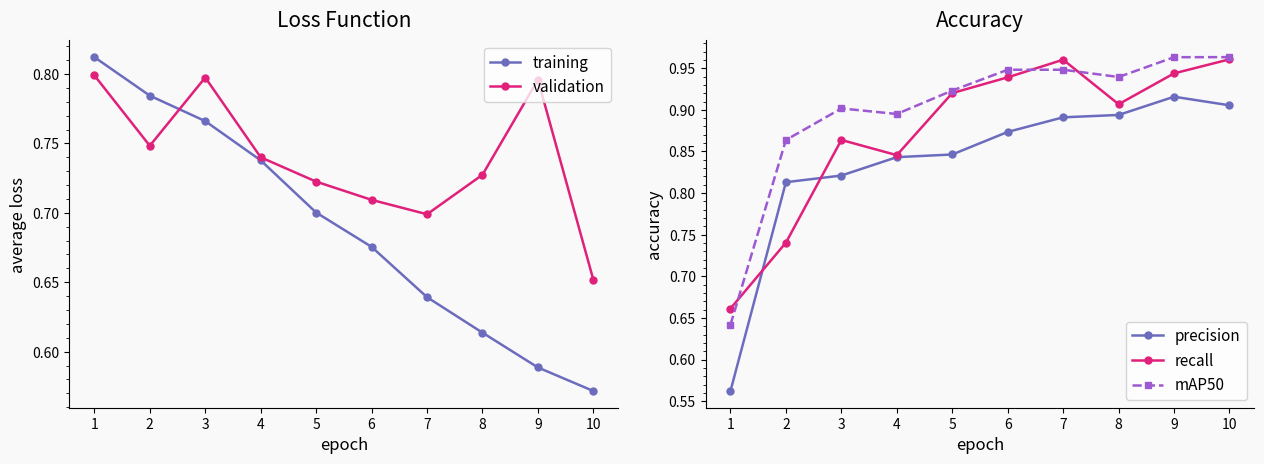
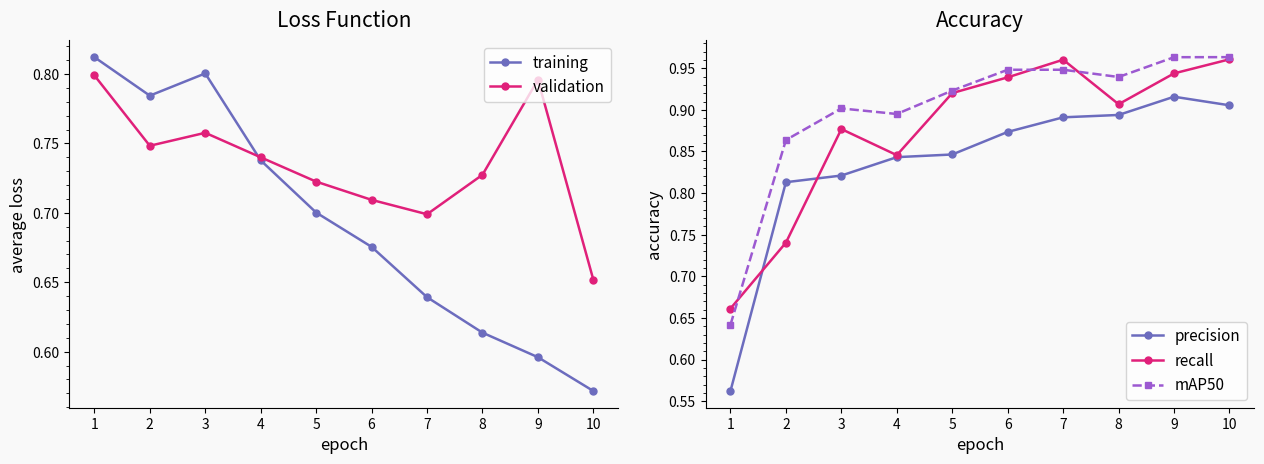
  {
    "Loss Function": {
      "training": {
        "1": 0.812,
        "2": 0.784,
-       "3": 0.766,
+       "3": 0.800,
        "4": 0.738,
        "5": 0.700,
        "6": 0.675,
        "7": 0.639,
        "8": 0.614,
-       "9": 0.589,
+       "9": 0.596,
        "10": 0.572
      },
      "validation": {
        "1": 0.799,
        "2": 0.748,
-       "3": 0.797,
+       "3": 0.758,
        "4": 0.740,
        "5": 0.722,
        "6": 0.709,
        "7": 0.699,
        "8": 0.727,
        "10": 0.652
      }
    },
    "Accuracy": {
      "recall": {
        "1": 0.66,
        "2": 0.74,
-       "3": 0.86,
+       "3": 0.88,
        "6": 0.94,
        "7": 0.96,
        "8": 0.91,
        "9": 0.94
      }
    }
  }
